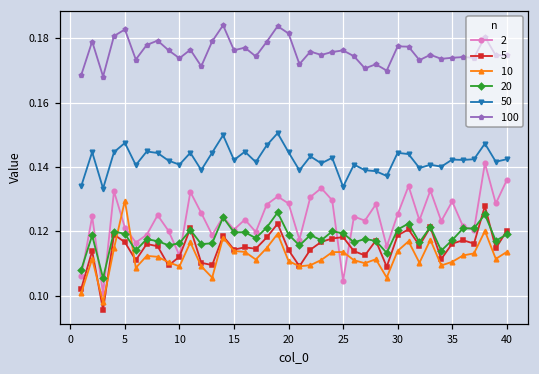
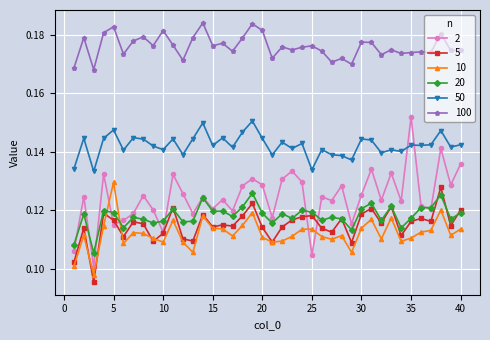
  {
    "2": {
-     "5": 0.121,
+     "5": 0.115,
      "20": 0.129,
      "25": 0.105,
      "30": 0.125,
-     "35": 0.129,
+     "35": 0.152,
      "40": 0.136
    },
    "5": {
      "5": 0.117,
      "20": 0.114,
      "25": 0.118,
      "30": 0.119,
      "35": 0.116,
      "40": 0.120
    },
    "10": {
      "5": 0.130,
      "10": 0.109,
      "20": 0.111,
      "25": 0.114,
      "30": 0.114,
      "35": 0.111,
      "40": 0.114
    },
    "20": {
      "5": 0.119,
      "10": 0.116,
      "20": 0.119,
      "25": 0.119,
      "30": 0.121,
      "35": 0.117,
      "40": 0.119
    },
    "50": {
      "5": 0.148,
      "10": 0.141,
      "15": 0.142,
      "20": 0.145,
      "25": 0.134,
      "30": 0.144,
      "35": 0.142,
      "40": 0.142
    },
    "100": {
      "5": 0.183,
-     "10": 0.174,
+     "10": 0.181,
      "15": 0.176,
      "20": 0.182,
      "25": 0.176,
      "30": 0.177,
      "35": 0.174
    }
  }
